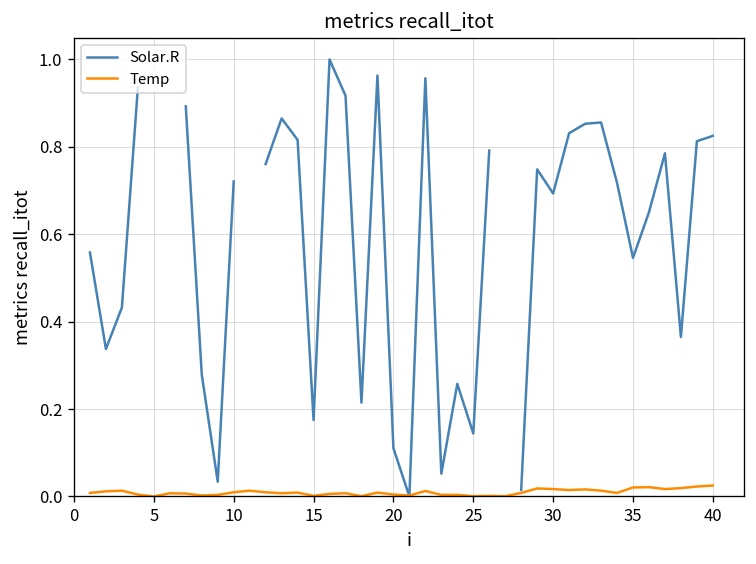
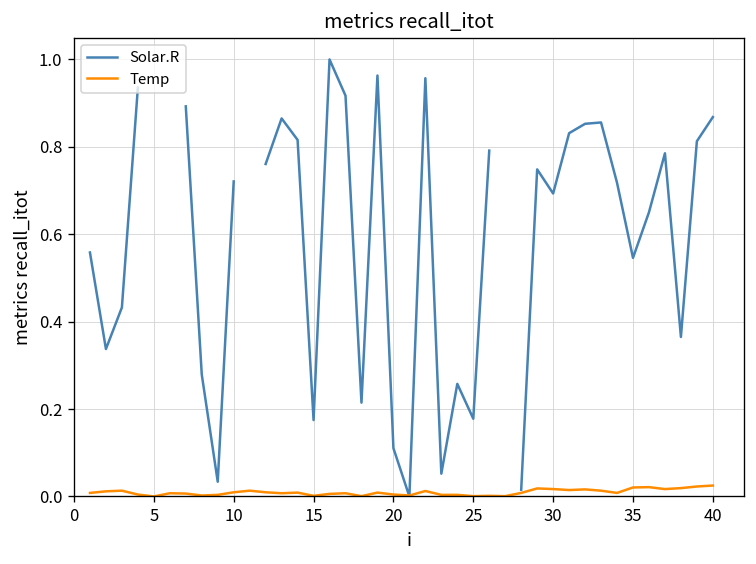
  {
    "Solar.R": {
      "10": 0.72,
      "15": 0.17,
      "20": 0.11,
-     "25": 0.14,
+     "25": 0.18,
      "30": 0.69,
      "35": 0.55,
-     "40": 0.83
+     "40": 0.87
    },
    "Temp": {
      "5": 0.00,
      "10": 0.01,
      "15": 0.00,
      "20": 0.00,
      "25": 0.00,
      "30": 0.02,
      "35": 0.02,
      "40": 0.03
    }
  }
